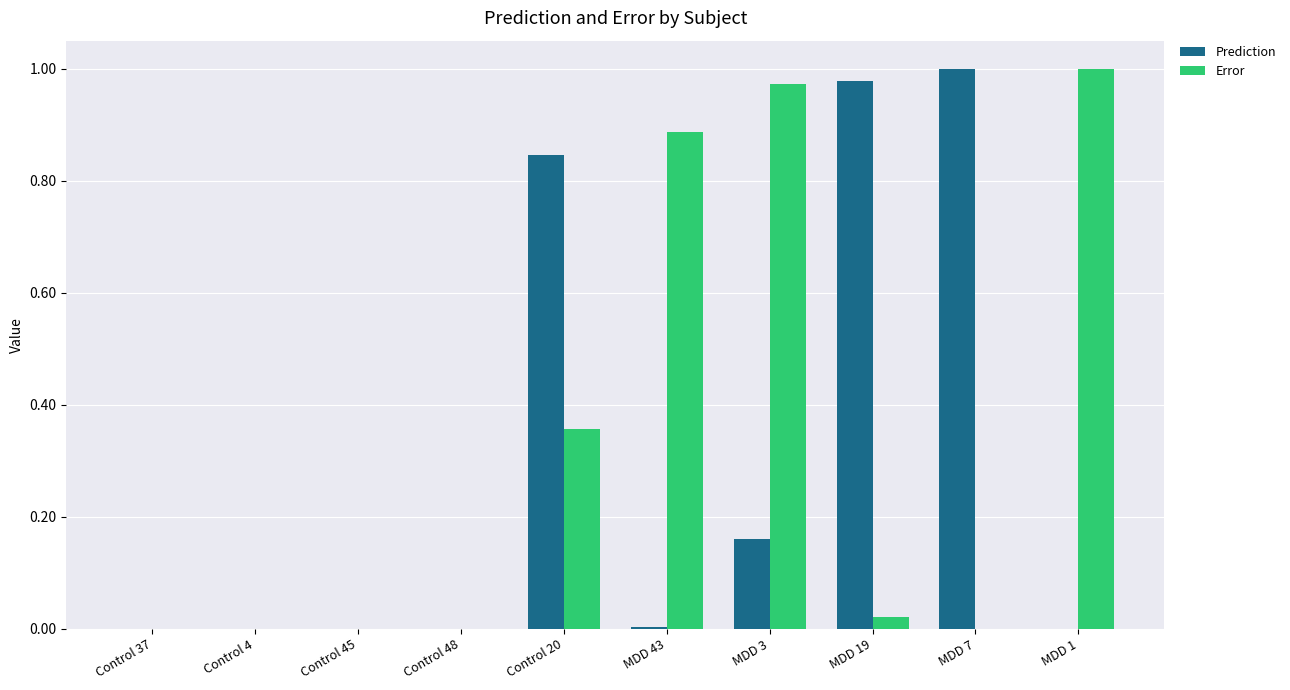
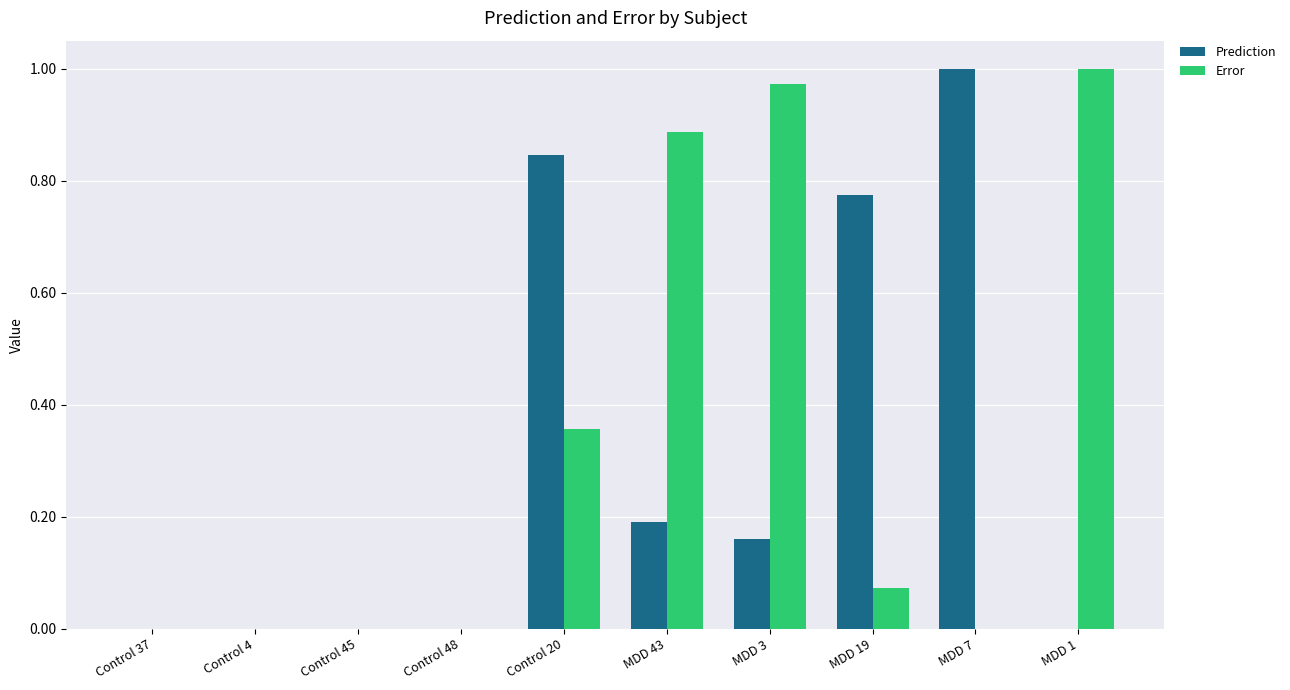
  {
    "Prediction": {
      "Control 20": 0.85,
-     "MDD 43": 0.00,
+     "MDD 43": 0.19,
      "MDD 3": 0.16,
-     "MDD 19": 0.98,
+     "MDD 19": 0.77,
      "MDD 7": 1.00
    },
    "Error": {
      "Control 20": 0.36,
      "MDD 43": 0.89,
      "MDD 3": 0.97,
-     "MDD 19": 0.02,
+     "MDD 19": 0.07,
      "MDD 1": 1.00
    }
  }
